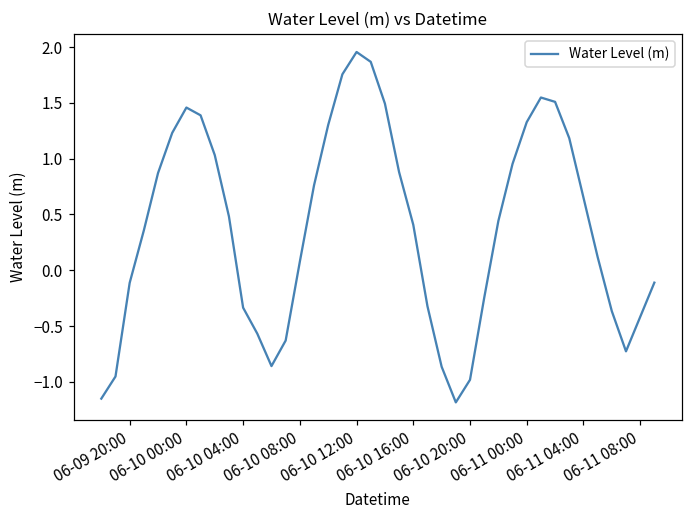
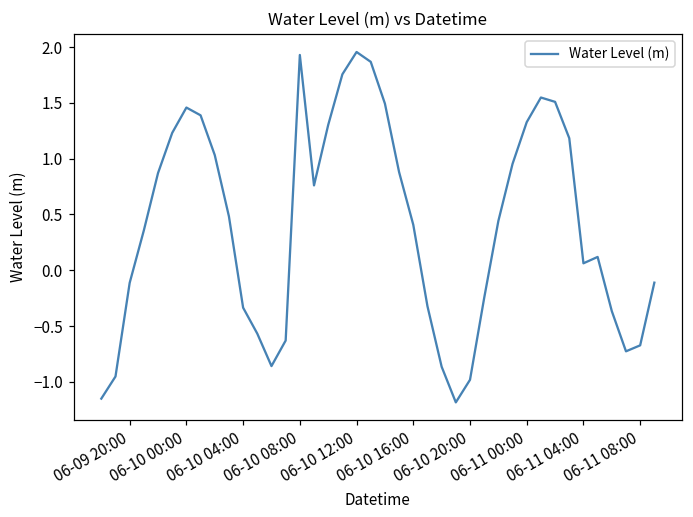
  {
    "06-09 20:00": -0.11,
    "06-10 00:00": 1.46,
    "06-10 04:00": -0.34,
-   "06-10 08:00": 0.08,
+   "06-10 08:00": 1.93,
    "06-10 12:00": 1.96,
    "06-10 16:00": 0.41,
    "06-10 20:00": -0.98,
    "06-11 00:00": 1.33,
-   "06-11 04:00": 0.65,
-   "06-11 08:00": -0.42
+   "06-11 04:00": 0.06,
+   "06-11 08:00": -0.67
  }
